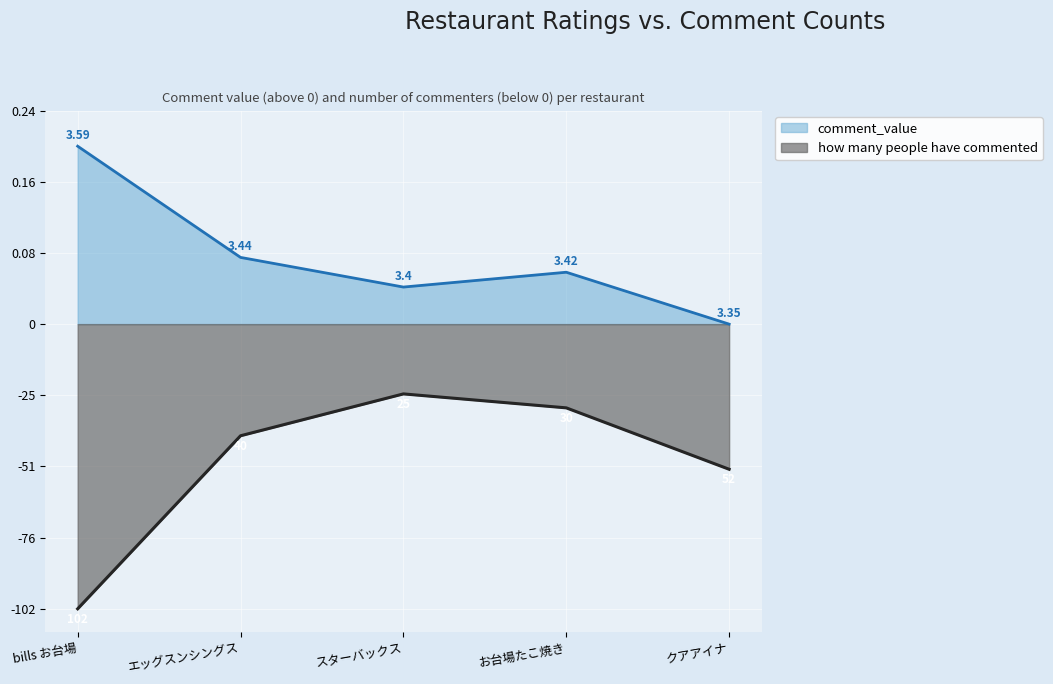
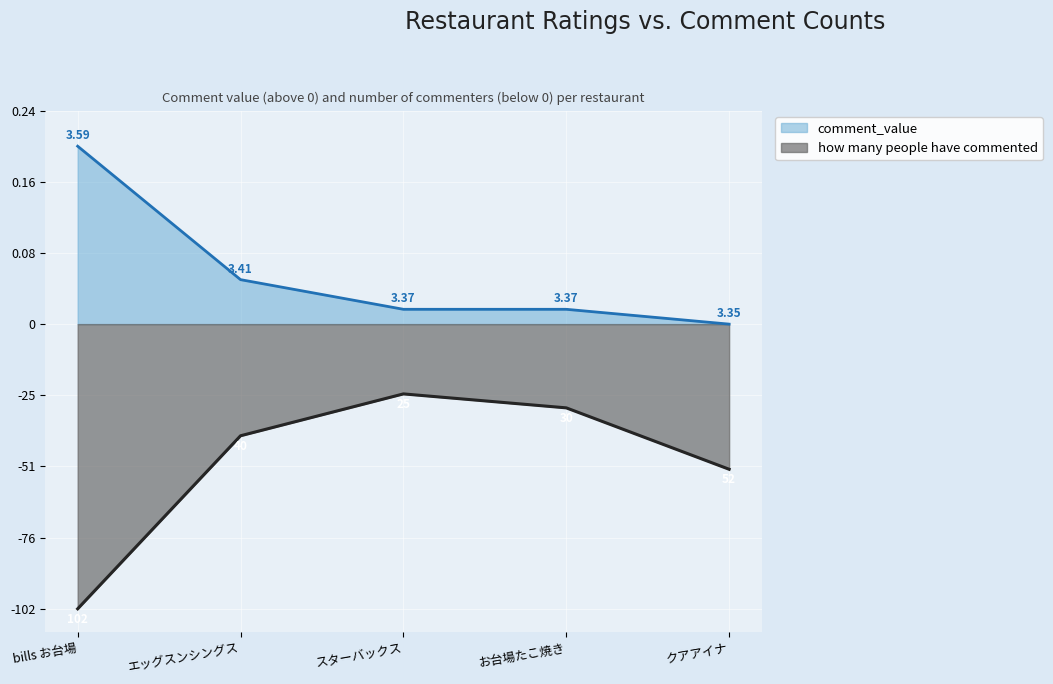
  {
    "comment_value": {
-     "エッグスンシングス": 3.44,
-     "スターバックス": 3.4,
-     "お台場たこ焼き": 3.42
+     "エッグスンシングス": 3.41,
+     "スターバックス": 3.37,
+     "お台場たこ焼き": 3.37
    }
  }
